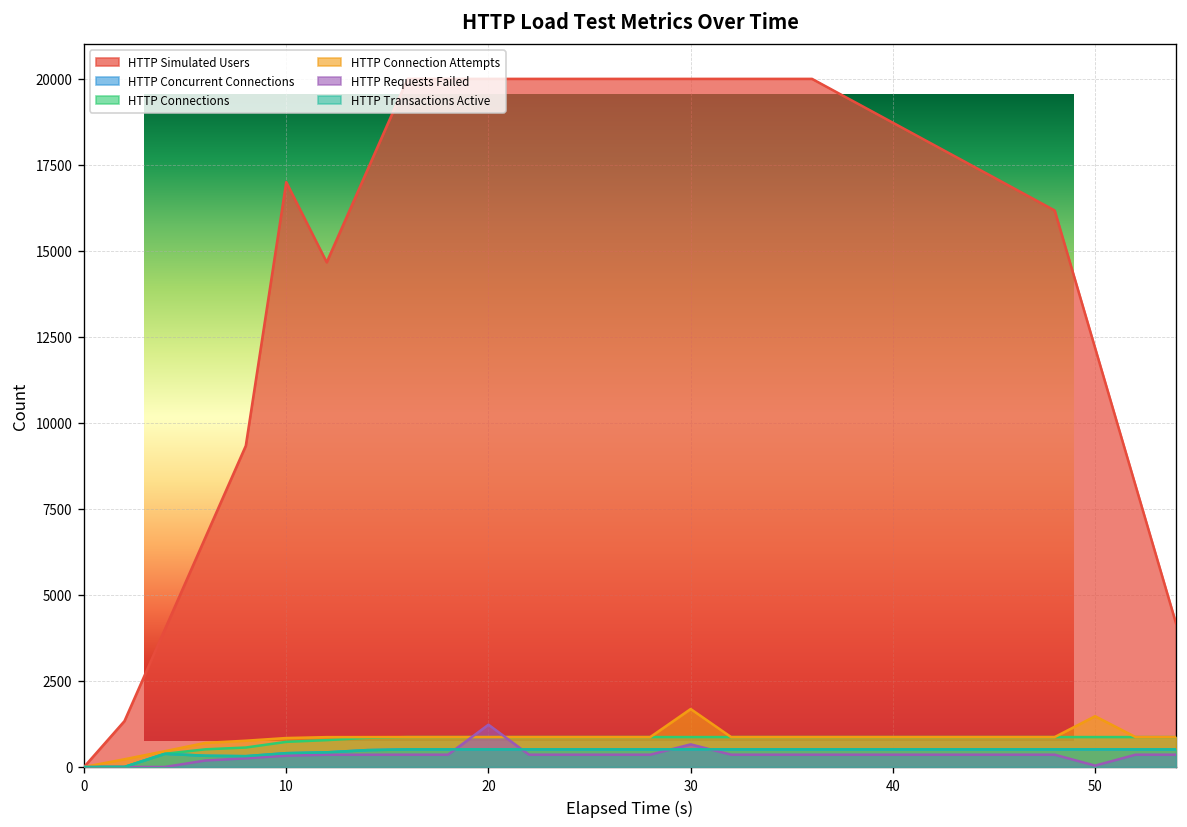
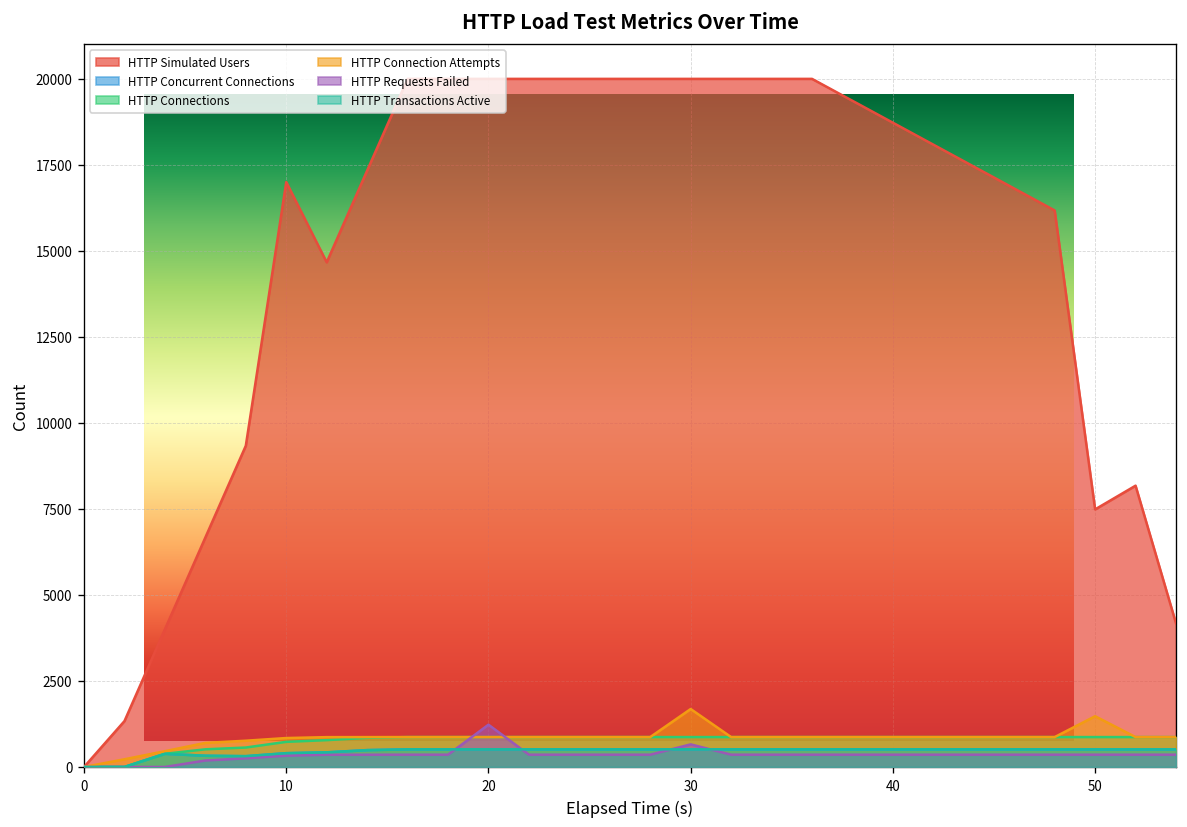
  {
    "HTTP Load Test Metrics Over Time": {
      "HTTP Simulated Users": {
        "10": 17000,
        "30": 20000,
-       "50": 12200
+       "50": 7500
      },
      "HTTP Connection Attempts": {
        "10": 800,
        "30": 1700,
        "50": 1500
      },
      "HTTP Requests Failed": {
        "20": 1200,
        "30": 700,
-       "50": 0
+       "50": 400
      }
    }
  }
